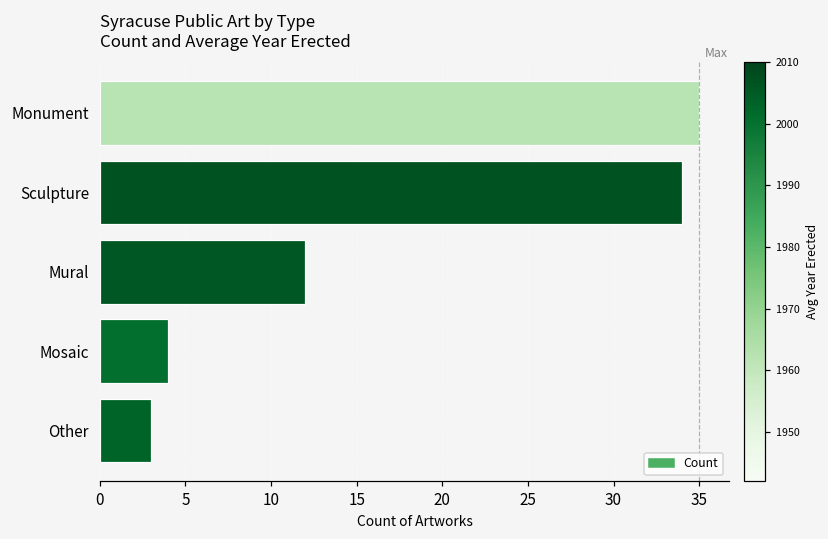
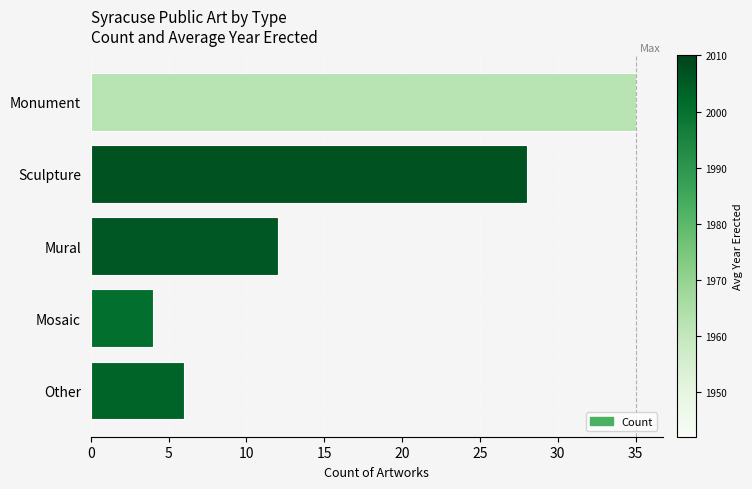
  {
    "Monument": 35,
-   "Sculpture": 34,
+   "Sculpture": 28,
    "Mural": 12,
    "Mosaic": 4,
-   "Other": 3
+   "Other": 6
  }
